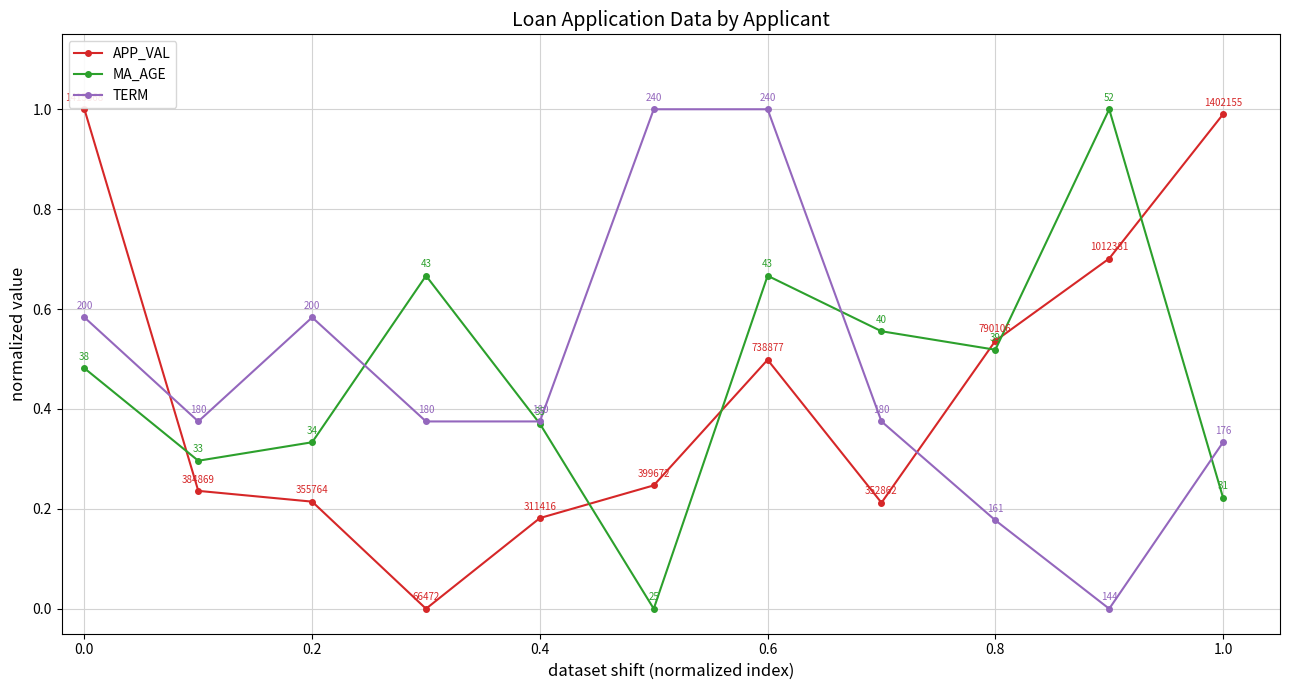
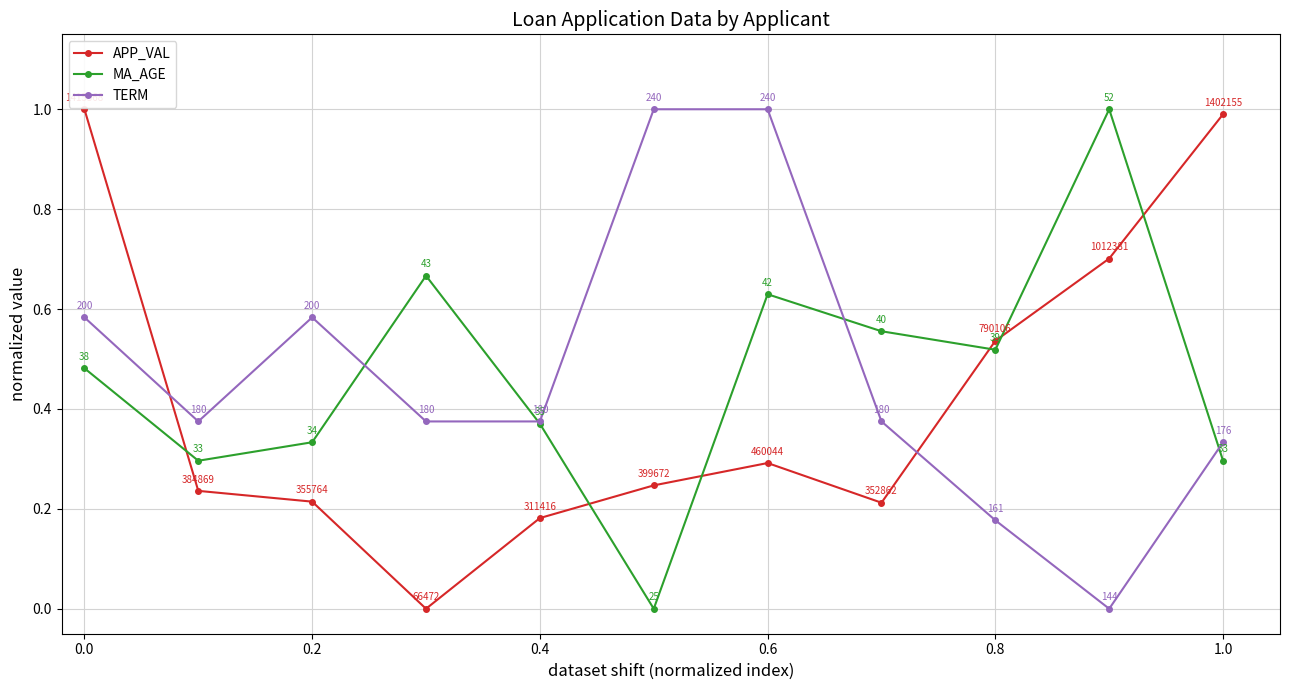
  {
    "APP_VAL": {
-     "0.6": 738877
+     "0.6": 460044
    },
    "MA_AGE": {
-     "0.6": 43,
-     "1.0": 31
+     "0.6": 42,
+     "1.0": 33
    }
  }
